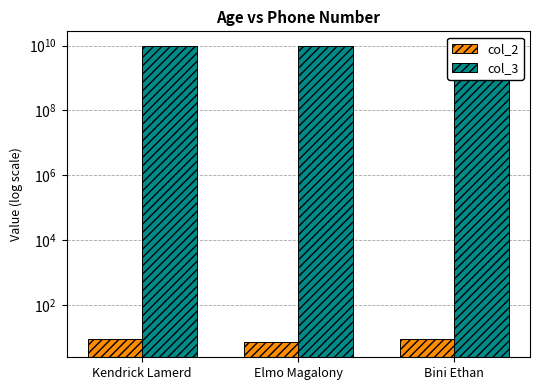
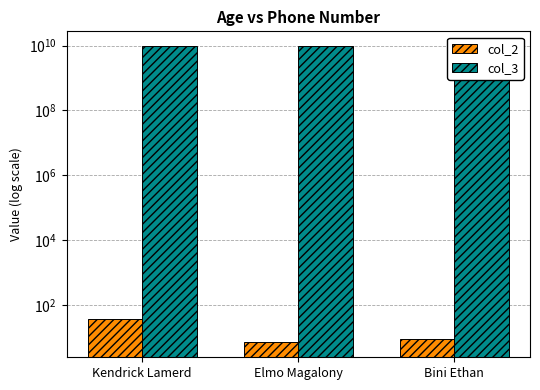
  {
    "col_2": {
-     "Kendrick Lamerd": 9,
+     "Kendrick Lamerd": 40,
      "Elmo Magalony": 7,
      "Bini Ethan": 9
    },
    "col_3": {
      "Kendrick Lamerd": 10000000000,
      "Elmo Magalony": 10000000000
    }
  }
